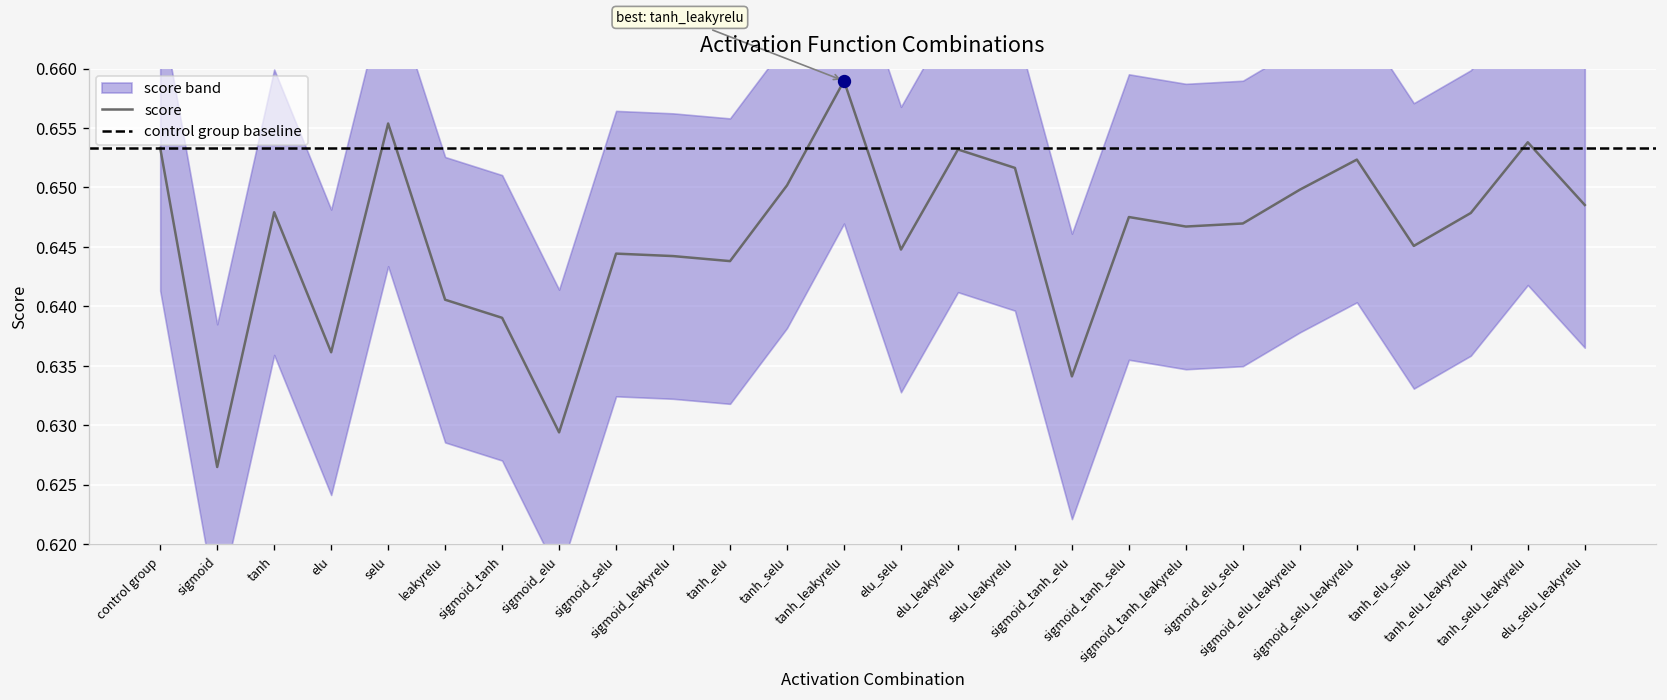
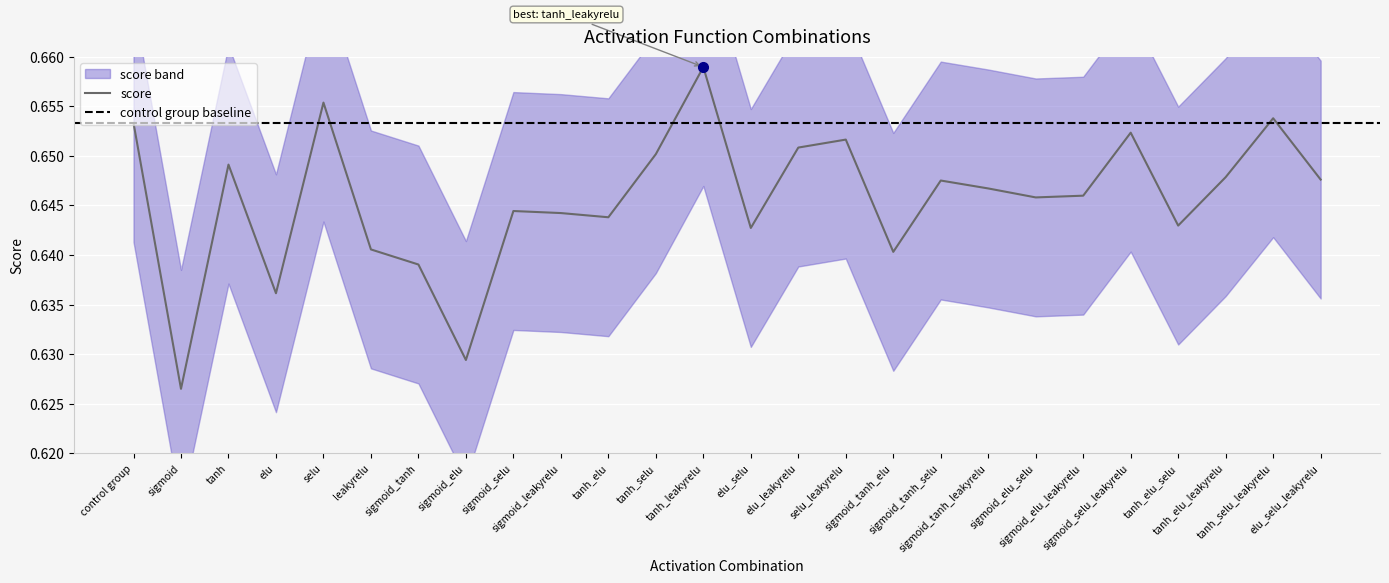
  {
    "score": {
      "sigmoid": 0.626,
-     "tanh": 0.648,
+     "tanh": 0.649,
      "elu": 0.636,
      "selu": 0.655,
      "leakyrelu": 0.641,
      "sigmoid_tanh": 0.639,
      "sigmoid_elu": 0.629,
      "sigmoid_selu": 0.644,
      "sigmoid_leakyrelu": 0.644,
      "tanh_elu": 0.644,
      "tanh_selu": 0.650,
-     "elu_selu": 0.645,
-     "elu_leakyrelu": 0.653,
+     "elu_selu": 0.643,
+     "elu_leakyrelu": 0.651,
      "selu_leakyrelu": 0.652,
-     "sigmoid_tanh_elu": 0.634,
+     "sigmoid_tanh_elu": 0.640,
      "sigmoid_tanh_selu": 0.648,
      "sigmoid_tanh_leakyrelu": 0.647,
-     "sigmoid_elu_selu": 0.647,
-     "sigmoid_elu_leakyrelu": 0.650,
+     "sigmoid_elu_selu": 0.646,
+     "sigmoid_elu_leakyrelu": 0.646,
      "sigmoid_selu_leakyrelu": 0.652,
-     "tanh_elu_selu": 0.645,
+     "tanh_elu_selu": 0.643,
      "tanh_elu_leakyrelu": 0.648,
      "tanh_selu_leakyrelu": 0.654,
-     "elu_selu_leakyrelu": 0.649
+     "elu_selu_leakyrelu": 0.648
    }
  }
